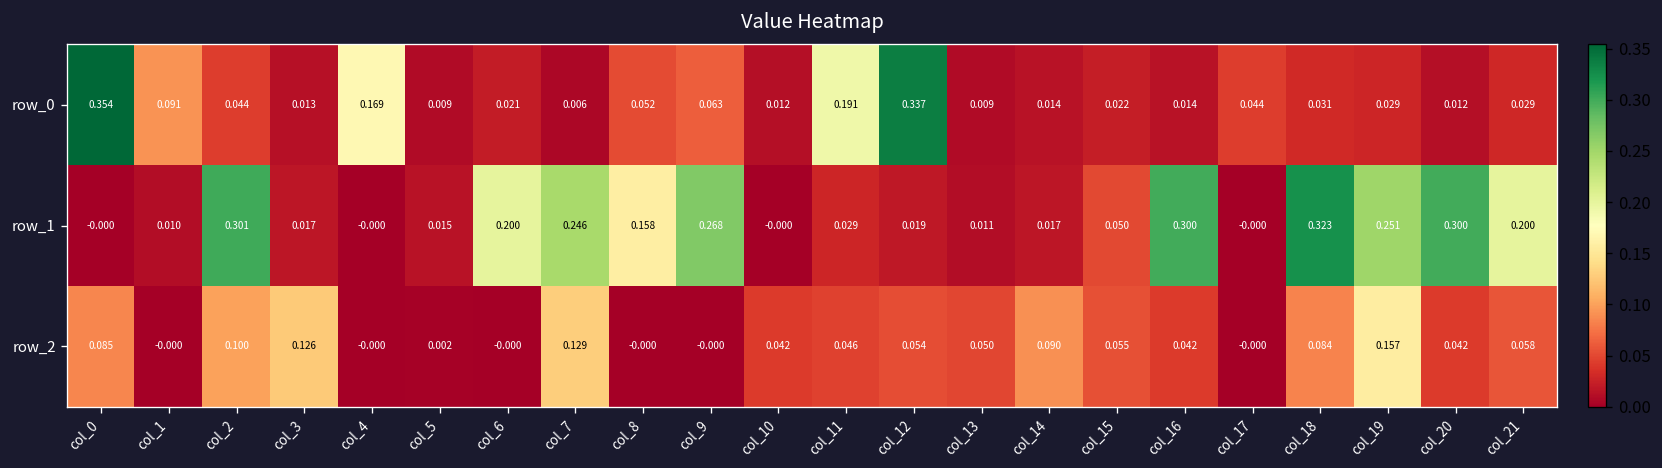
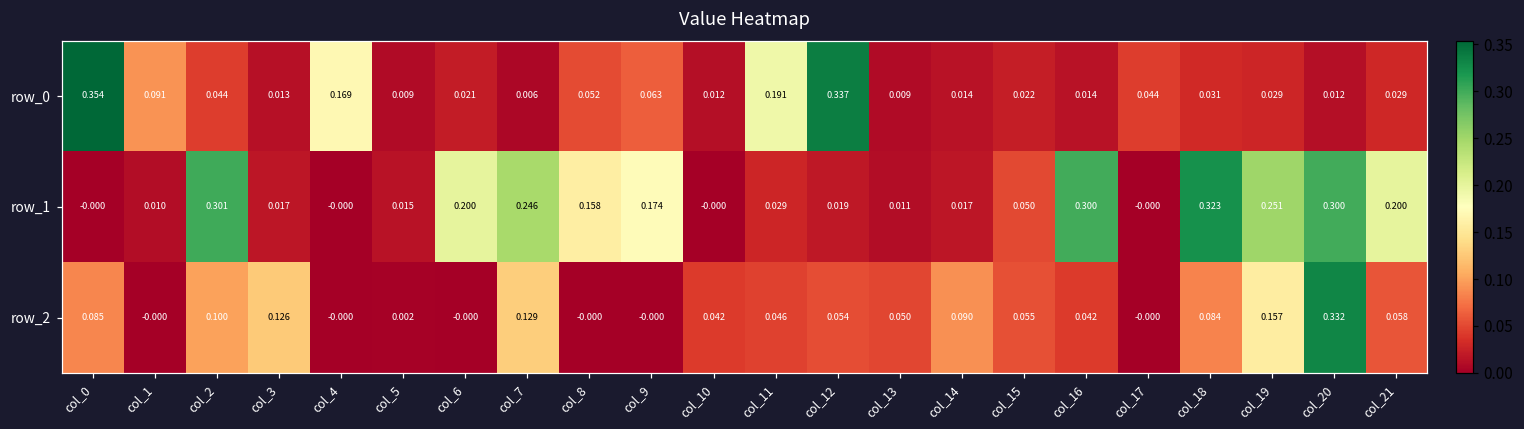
  {
    "row_0": {
      "col_0": 0.354,
      "col_1": 0.091,
      "col_2": 0.044,
      "col_3": 0.013,
      "col_4": 0.169,
      "col_5": 0.009,
      "col_6": 0.021,
      "col_7": 0.006,
      "col_8": 0.052,
      "col_9": 0.063,
      "col_10": 0.012,
      "col_11": 0.191,
      "col_12": 0.337,
      "col_13": 0.009,
      "col_14": 0.014,
      "col_15": 0.022,
      "col_16": 0.014,
      "col_17": 0.044,
      "col_18": 0.031,
      "col_19": 0.029,
      "col_20": 0.012,
      "col_21": 0.029
    },
    "row_1": {
      "col_0": -0.000,
      "col_1": 0.010,
      "col_2": 0.301,
      "col_3": 0.017,
      "col_4": -0.000,
      "col_5": 0.015,
      "col_6": 0.200,
      "col_7": 0.246,
      "col_8": 0.158,
-     "col_9": 0.268,
+     "col_9": 0.174,
      "col_10": -0.000,
      "col_11": 0.029,
      "col_12": 0.019,
      "col_13": 0.011,
      "col_14": 0.017,
      "col_15": 0.050,
      "col_16": 0.300,
      "col_17": -0.000,
      "col_18": 0.323,
      "col_19": 0.251,
      "col_20": 0.300,
      "col_21": 0.200
    },
    "row_2": {
      "col_0": 0.085,
      "col_1": -0.000,
      "col_2": 0.100,
      "col_3": 0.126,
      "col_4": -0.000,
      "col_5": 0.002,
      "col_6": -0.000,
      "col_7": 0.129,
      "col_8": -0.000,
      "col_9": -0.000,
      "col_10": 0.042,
      "col_11": 0.046,
      "col_12": 0.054,
      "col_13": 0.050,
      "col_14": 0.090,
      "col_15": 0.055,
      "col_16": 0.042,
      "col_17": -0.000,
      "col_18": 0.084,
      "col_19": 0.157,
-     "col_20": 0.042,
+     "col_20": 0.332,
      "col_21": 0.058
    }
  }
